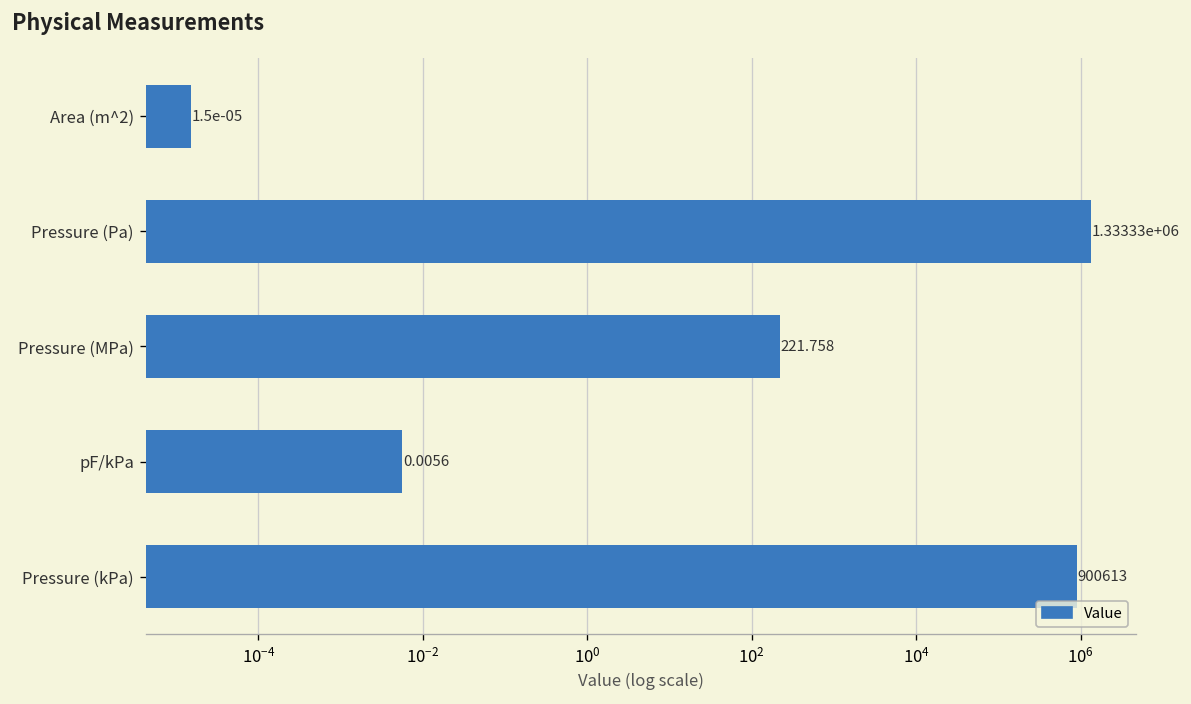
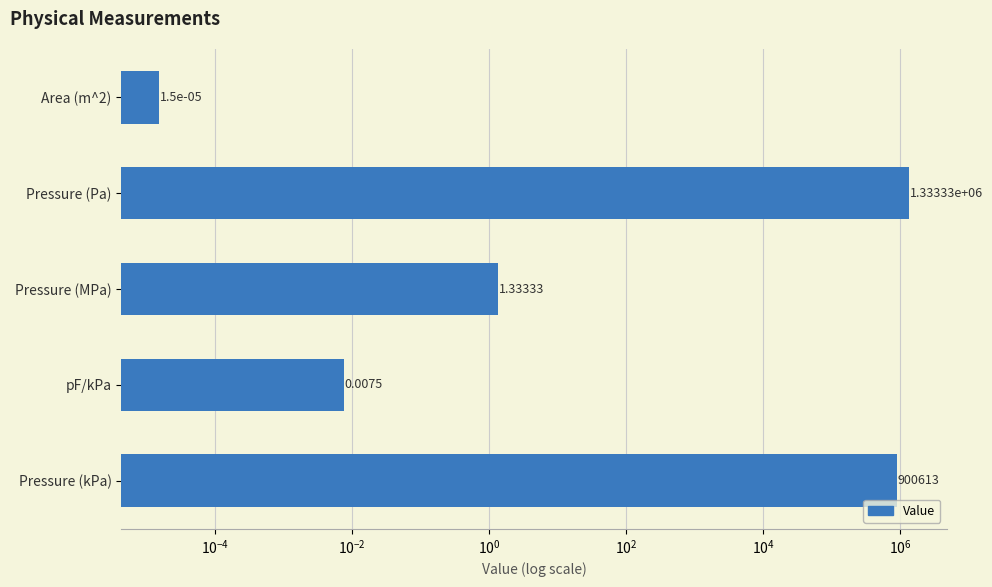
  {
    "Area (m^2)": "1.5e-05",
-   "Pressure (MPa)": "221.758",
-   "pF/kPa": "0.0056",
+   "Pressure (MPa)": "1.33333",
+   "pF/kPa": "0.0075",
    "Pressure (kPa)": "900613"
  }
